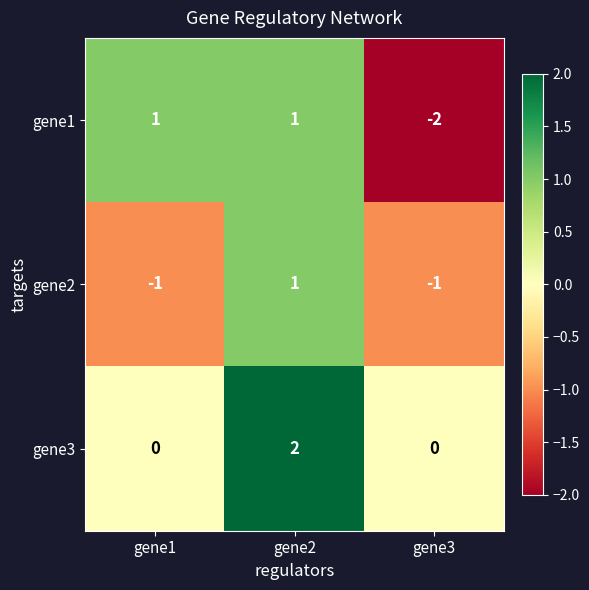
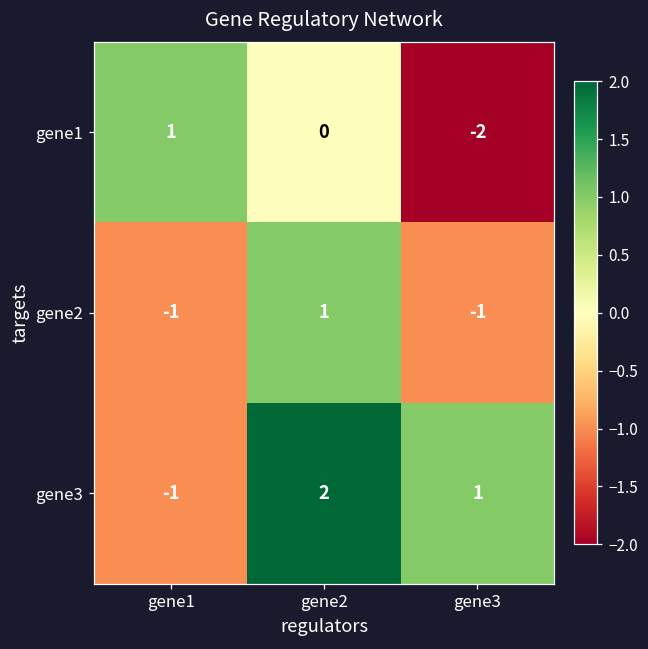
  {
    "gene1": {
      "gene1": 1,
-     "gene2": 1,
+     "gene2": 0,
      "gene3": -2
    },
    "gene2": {
      "gene1": -1,
      "gene2": 1,
      "gene3": -1
    },
    "gene3": {
-     "gene1": 0,
+     "gene1": -1,
      "gene2": 2,
-     "gene3": 0
+     "gene3": 1
    }
  }
